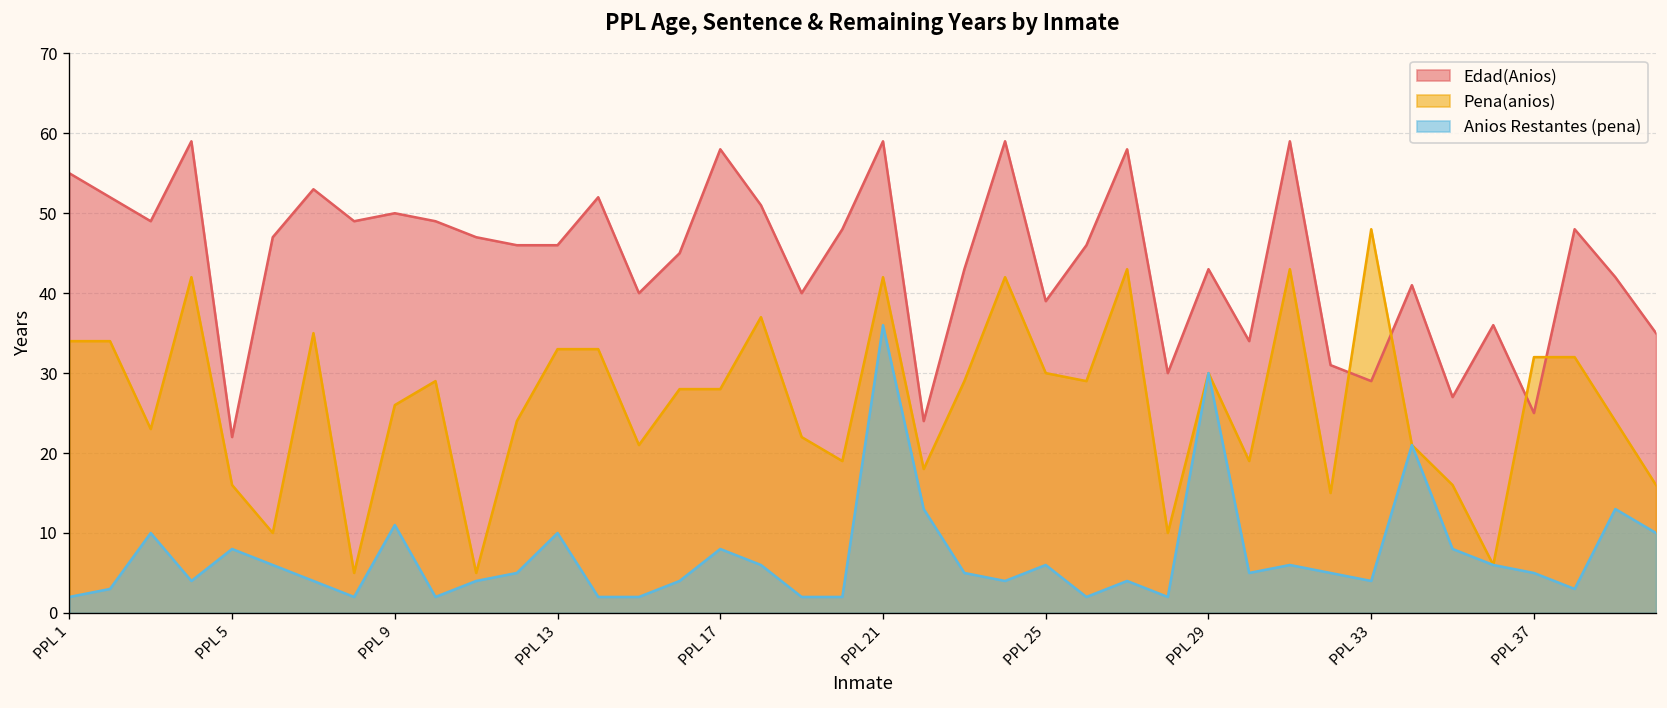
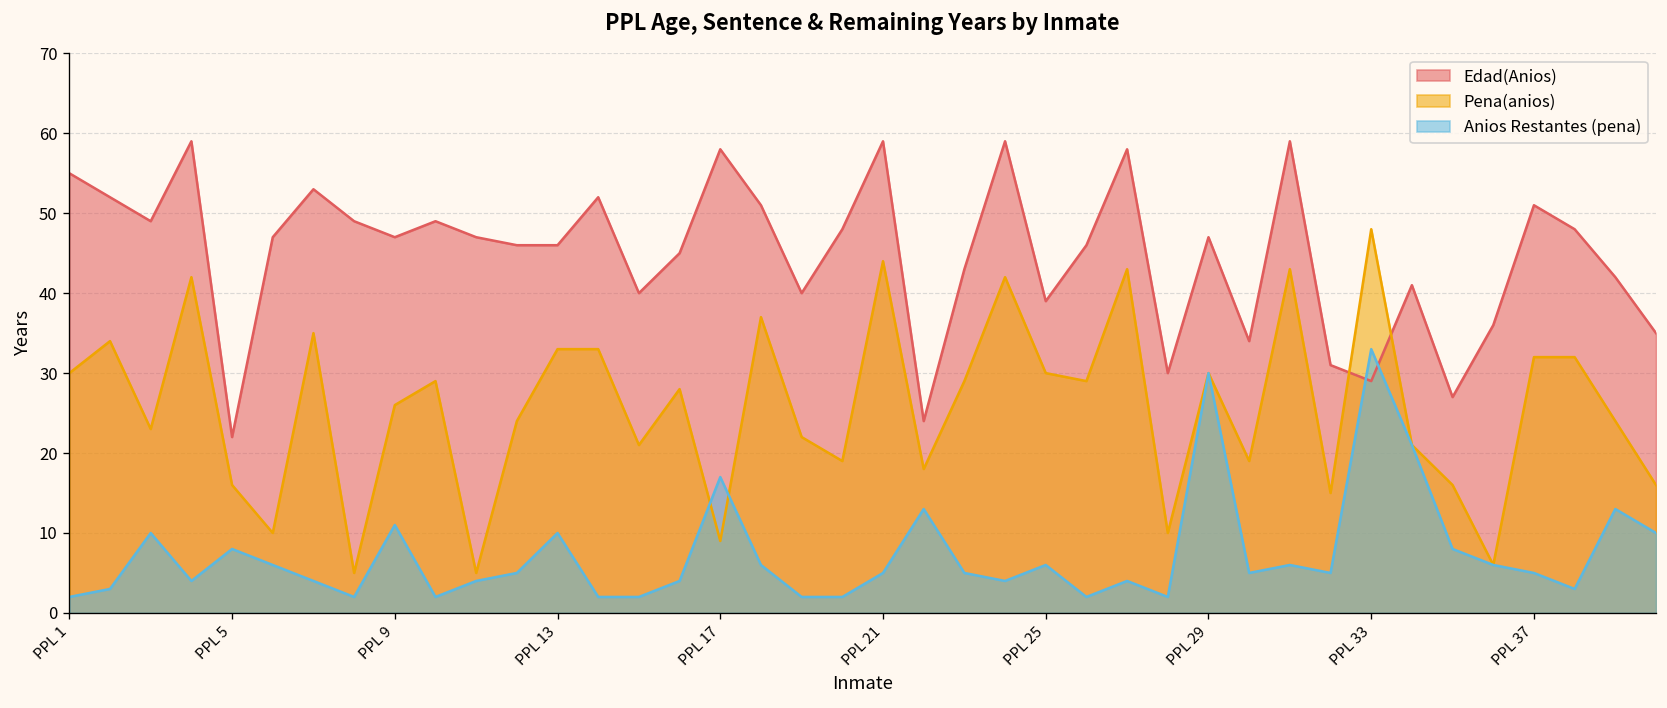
  {
    "Edad(Anios)": {
      "PPL 1": 55,
      "PPL 5": 22,
-     "PPL 9": 50,
+     "PPL 9": 47,
      "PPL 13": 46,
      "PPL 17": 58,
      "PPL 21": 59,
      "PPL 25": 39,
-     "PPL 29": 43,
+     "PPL 29": 47,
      "PPL 33": 29,
-     "PPL 37": 25
+     "PPL 37": 51
    },
    "Pena(anios)": {
-     "PPL 1": 34,
+     "PPL 1": 30,
      "PPL 5": 16,
      "PPL 9": 26,
      "PPL 13": 33,
-     "PPL 17": 28,
-     "PPL 21": 42,
+     "PPL 17": 9,
+     "PPL 21": 44,
      "PPL 25": 30,
      "PPL 33": 48,
      "PPL 37": 32
    },
    "Anios Restantes (pena)": {
      "PPL 1": 2,
      "PPL 5": 8,
      "PPL 9": 11,
      "PPL 13": 10,
-     "PPL 17": 8,
-     "PPL 21": 36,
+     "PPL 17": 17,
+     "PPL 21": 5,
      "PPL 25": 6,
-     "PPL 33": 4,
+     "PPL 33": 33,
      "PPL 37": 5
    }
  }
